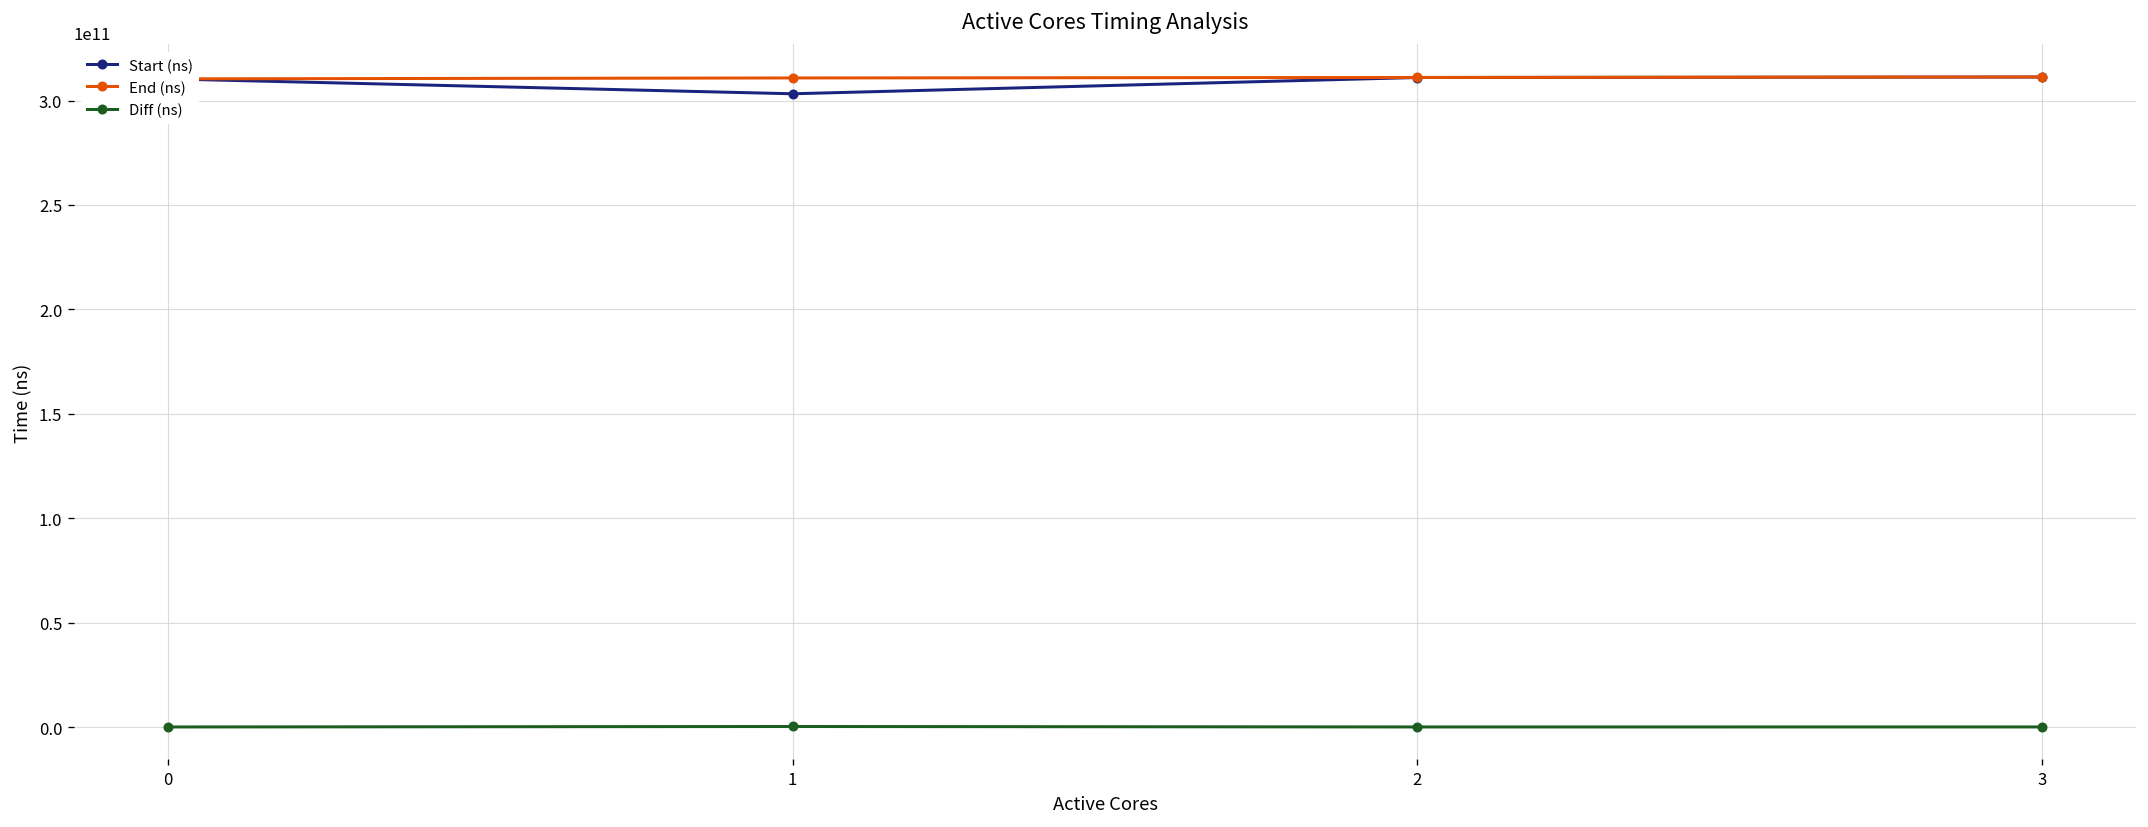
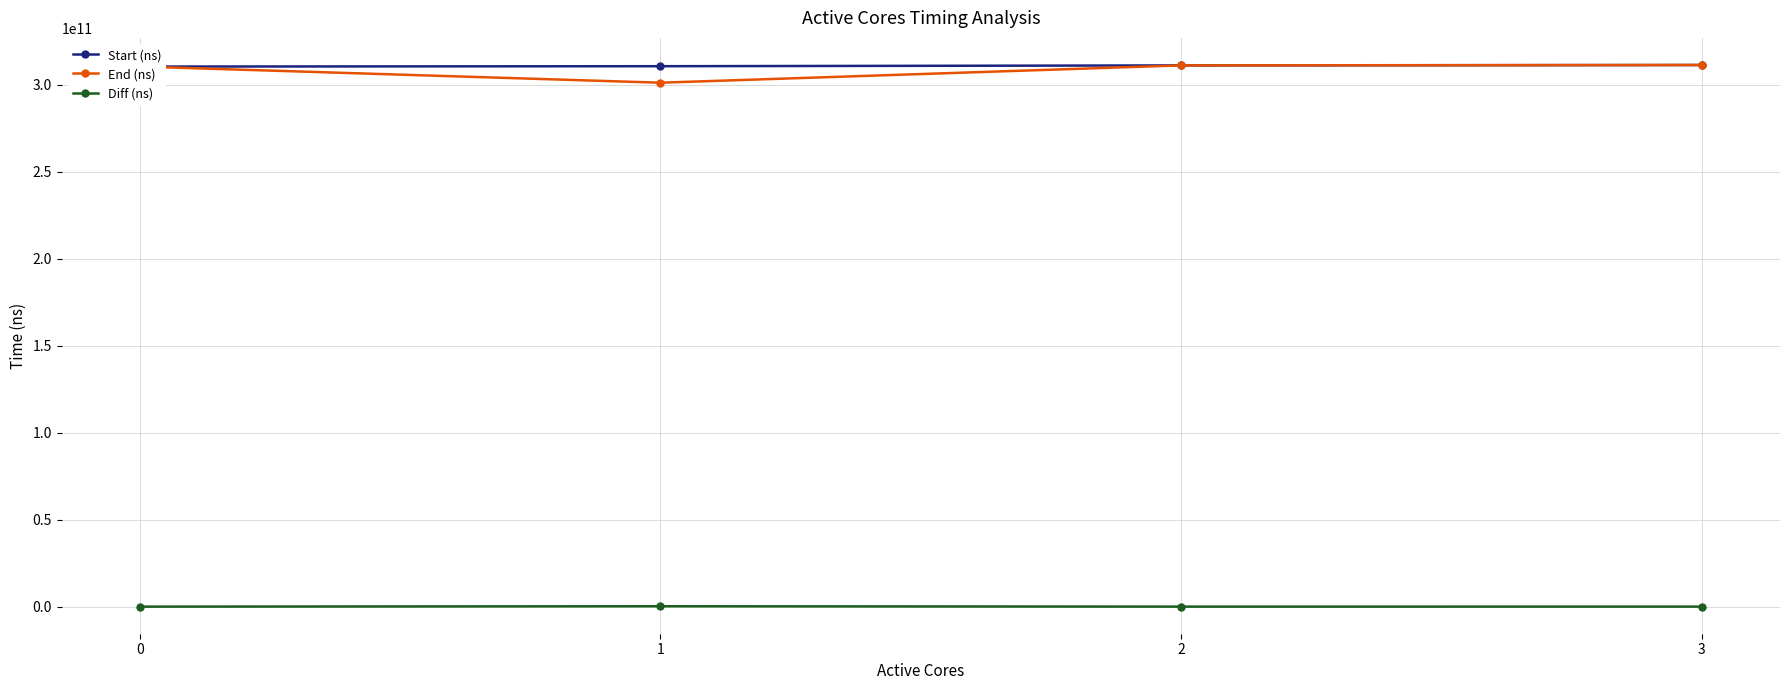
  {
    "Start (ns)": {
-     "1": 303000000000
+     "1": 311000000000
    },
    "End (ns)": {
-     "1": 311000000000
+     "1": 301000000000
    },
    "Diff (ns)": {
      "0": 0,
      "1": 0,
      "2": 0,
      "3": 0
    }
  }
